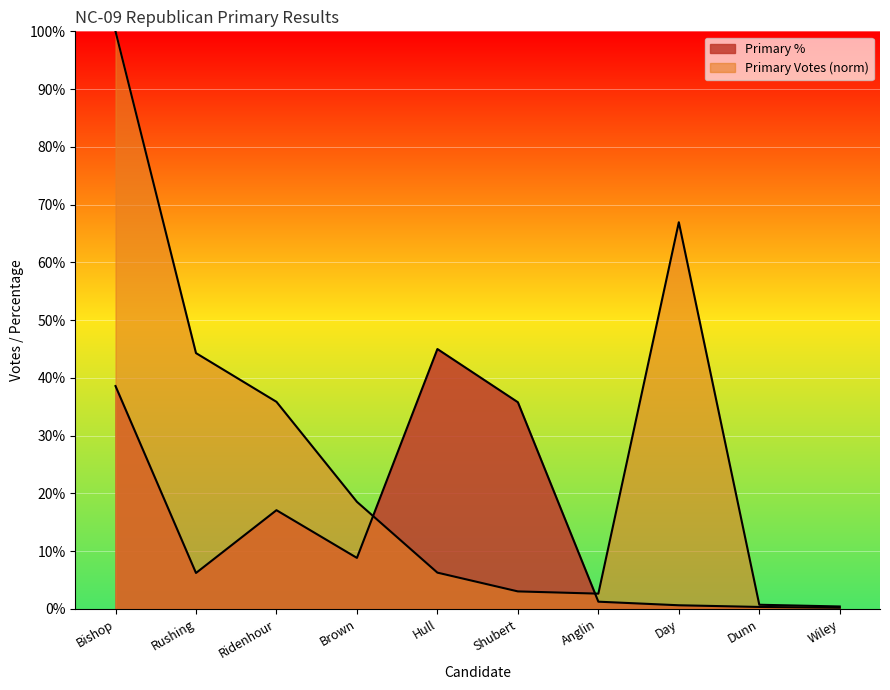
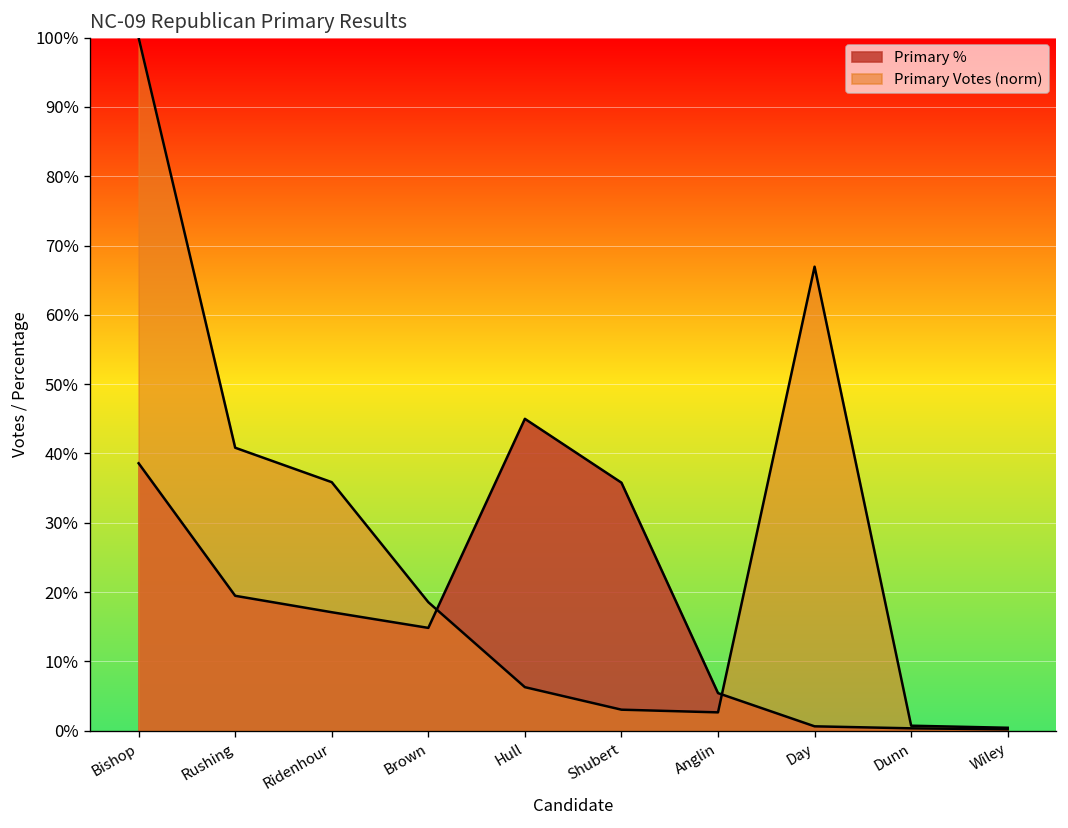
  {
    "Primary %": {
      "Bishop": "39%",
-     "Rushing": "6%",
+     "Rushing": "19%",
      "Ridenhour": "17%",
-     "Brown": "9%",
+     "Brown": "15%",
      "Hull": "45%",
      "Shubert": "36%",
-     "Anglin": "1%",
+     "Anglin": "5%",
      "Day": "1%"
    },
    "Primary Votes (norm)": {
      "Bishop": "100%",
-     "Rushing": "44%",
+     "Rushing": "41%",
      "Ridenhour": "36%",
      "Brown": "19%",
      "Hull": "6%",
      "Shubert": "3%",
      "Anglin": "3%",
      "Day": "67%"
    }
  }
